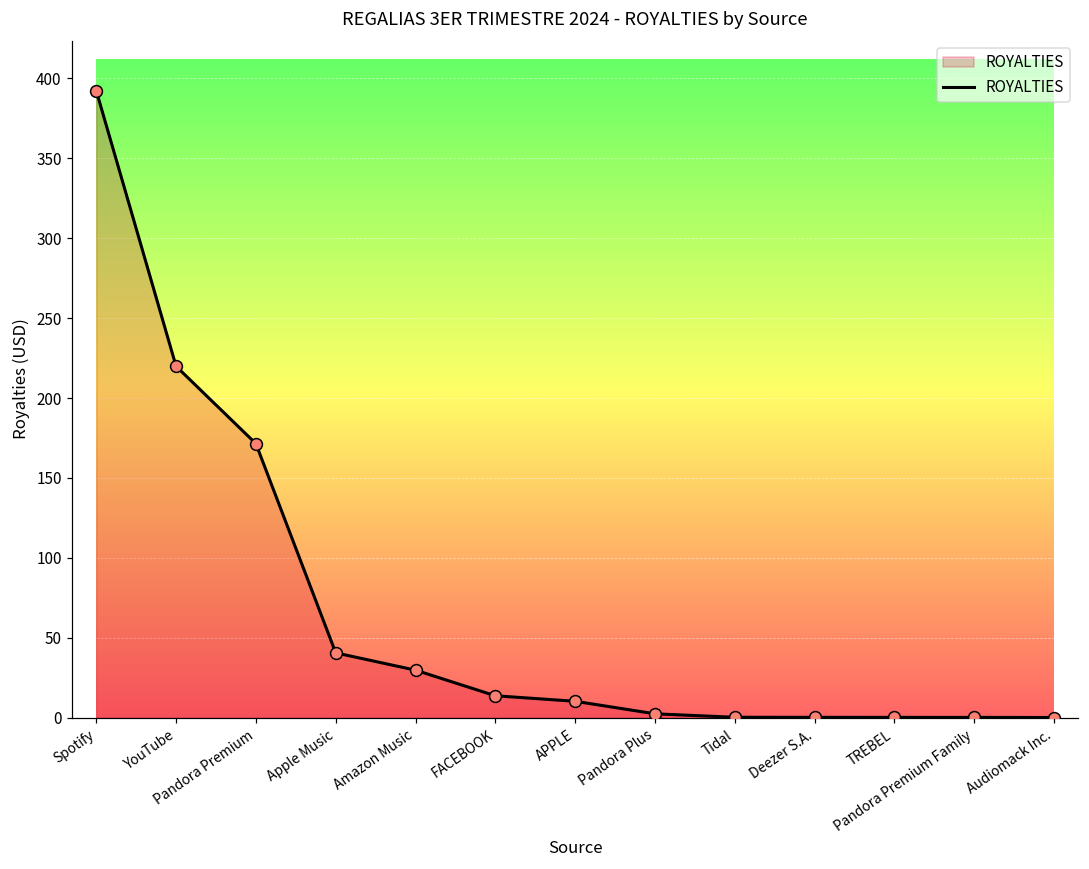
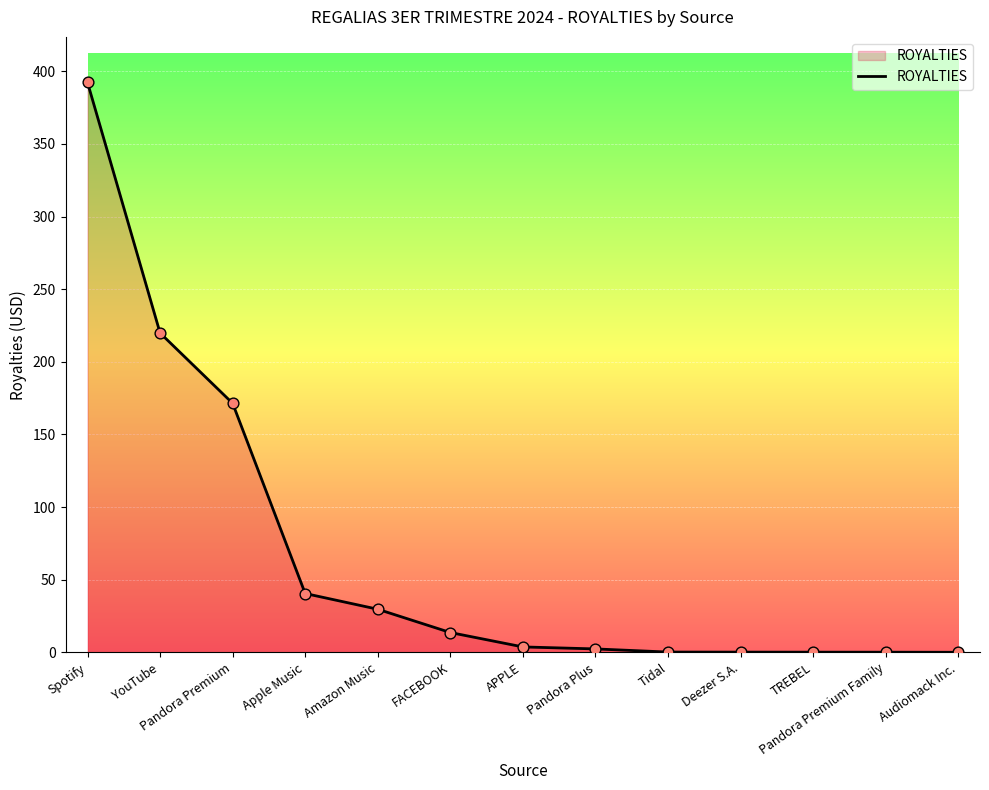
  {
    "Spotify": 392,
    "YouTube": 220,
    "Pandora Premium": 171,
    "Apple Music": 41,
    "Amazon Music": 30,
    "FACEBOOK": 14,
-   "APPLE": 10,
+   "APPLE": 4,
    "Pandora Plus": 2,
    "Tidal": 0,
    "Deezer S.A.": 0,
    "TREBEL": 0,
    "Pandora Premium Family": 0,
    "Audiomack Inc.": 0
  }
